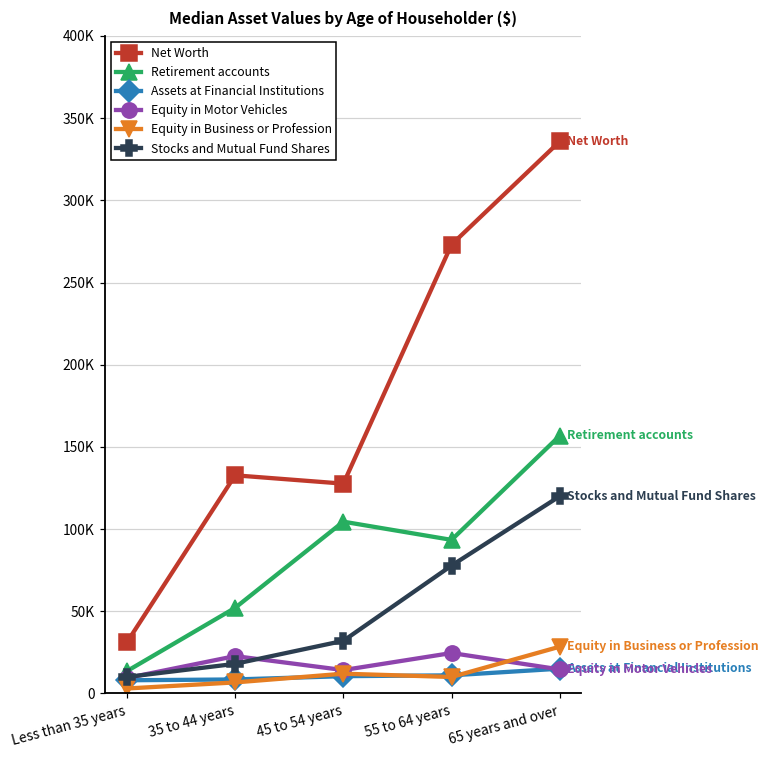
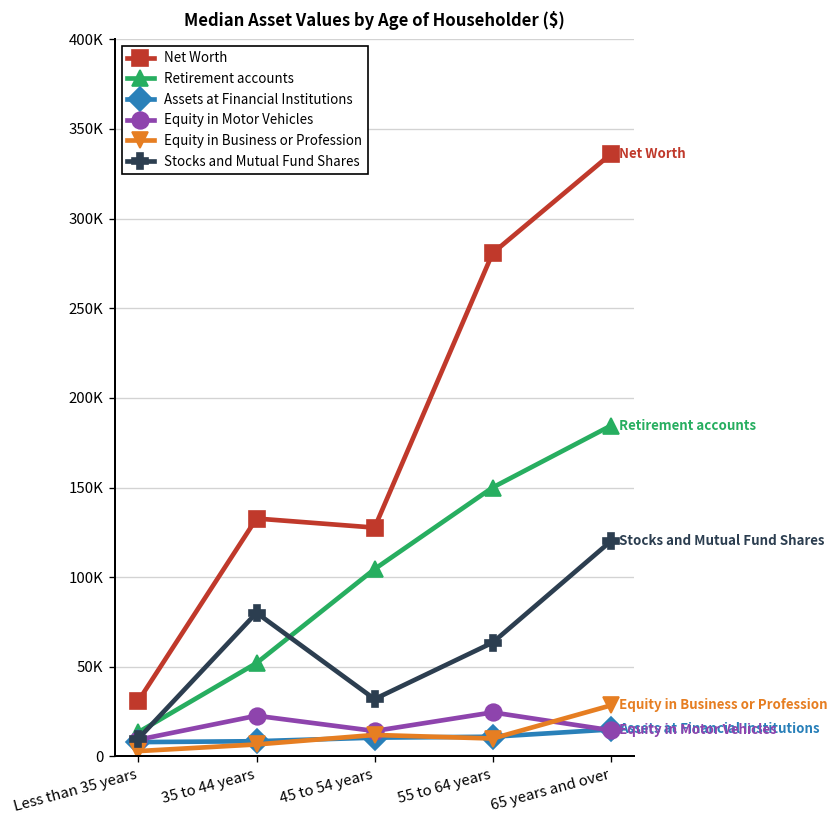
  {
    "Net Worth": {
      "Less than 35 years": 31000,
      "35 to 44 years": 133000,
      "45 to 54 years": 128000,
-     "55 to 64 years": 273000,
+     "55 to 64 years": 281000,
      "65 years and over": 336000
    },
    "Retirement accounts": {
      "Less than 35 years": 14000,
      "35 to 44 years": 52000,
      "45 to 54 years": 105000,
-     "55 to 64 years": 93000,
-     "65 years and over": 157000
+     "55 to 64 years": 150000,
+     "65 years and over": 184000
    },
    "Assets at Financial Institutions": {
      "35 to 44 years": 9000
    },
    "Equity in Motor Vehicles": {
      "35 to 44 years": 23000,
      "45 to 54 years": 14000,
      "55 to 64 years": 25000
    },
    "Equity in Business or Profession": {
      "Less than 35 years": 3000,
      "35 to 44 years": 7000,
      "65 years and over": 28000
    },
    "Stocks and Mutual Fund Shares": {
-     "35 to 44 years": 18000,
+     "35 to 44 years": 80000,
      "45 to 54 years": 32000,
-     "55 to 64 years": 78000,
+     "55 to 64 years": 64000,
      "65 years and over": 120000
    }
  }
